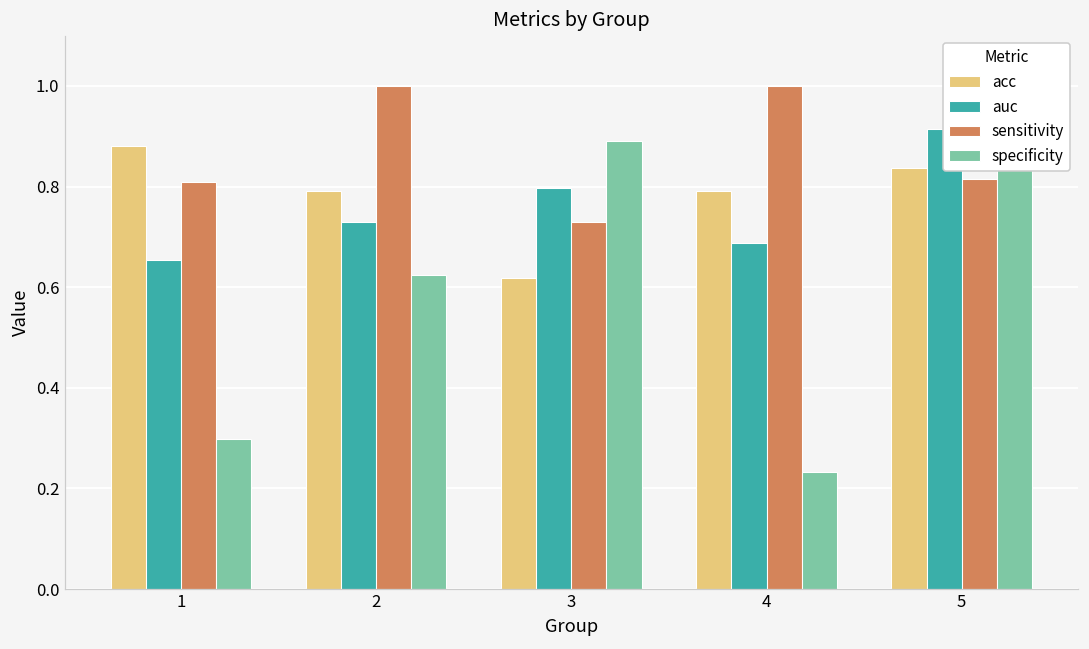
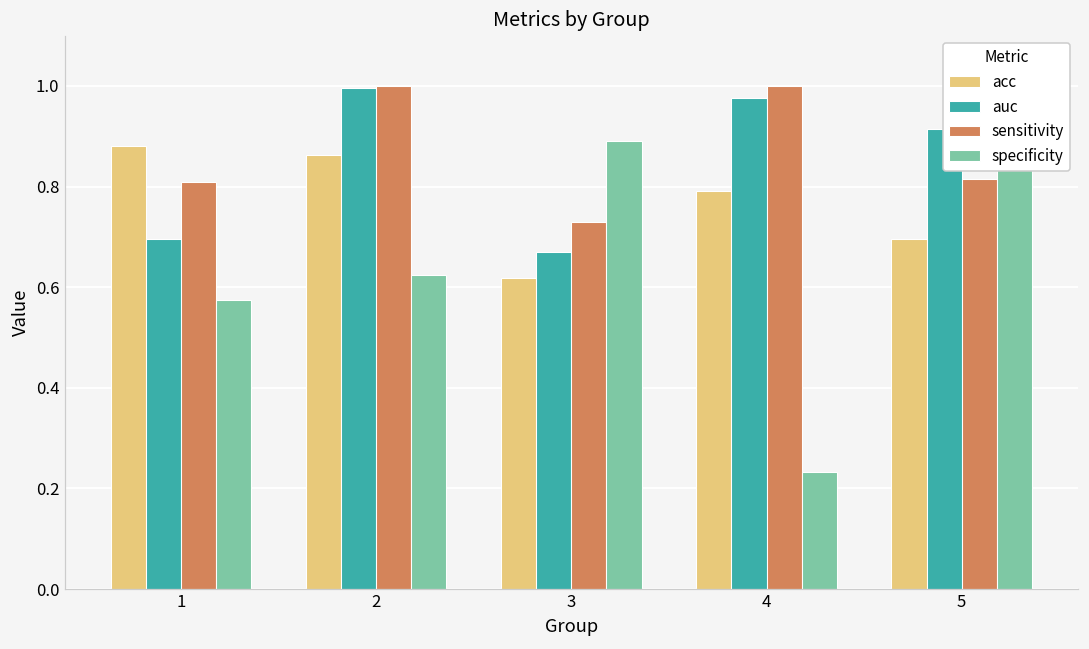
  {
    "acc": {
      "1": 0.88,
-     "2": 0.79,
+     "2": 0.86,
      "3": 0.62,
      "4": 0.79,
-     "5": 0.84
+     "5": 0.70
    },
    "auc": {
-     "1": 0.65,
-     "2": 0.73,
-     "3": 0.80,
-     "4": 0.69
+     "1": 0.70,
+     "2": 1.00,
+     "3": 0.67,
+     "4": 0.98
    },
    "sensitivity": {
      "1": 0.81,
      "2": 1.00,
      "3": 0.73,
      "4": 1.00,
      "5": 0.81
    },
    "specificity": {
-     "1": 0.30,
+     "1": 0.58,
      "2": 0.63,
      "3": 0.89,
      "4": 0.23
    }
  }
